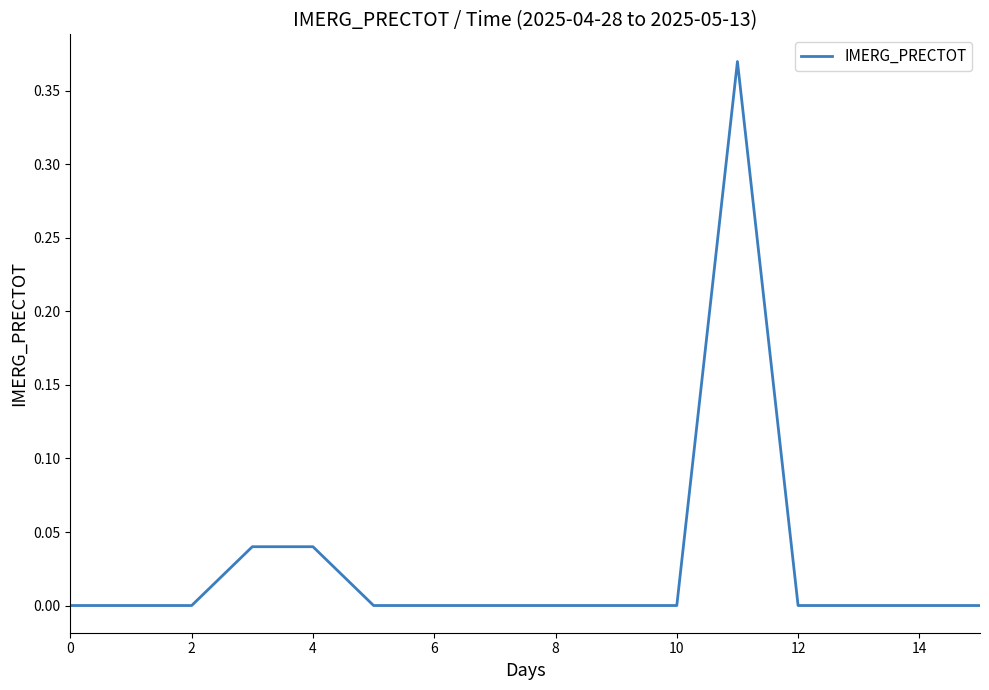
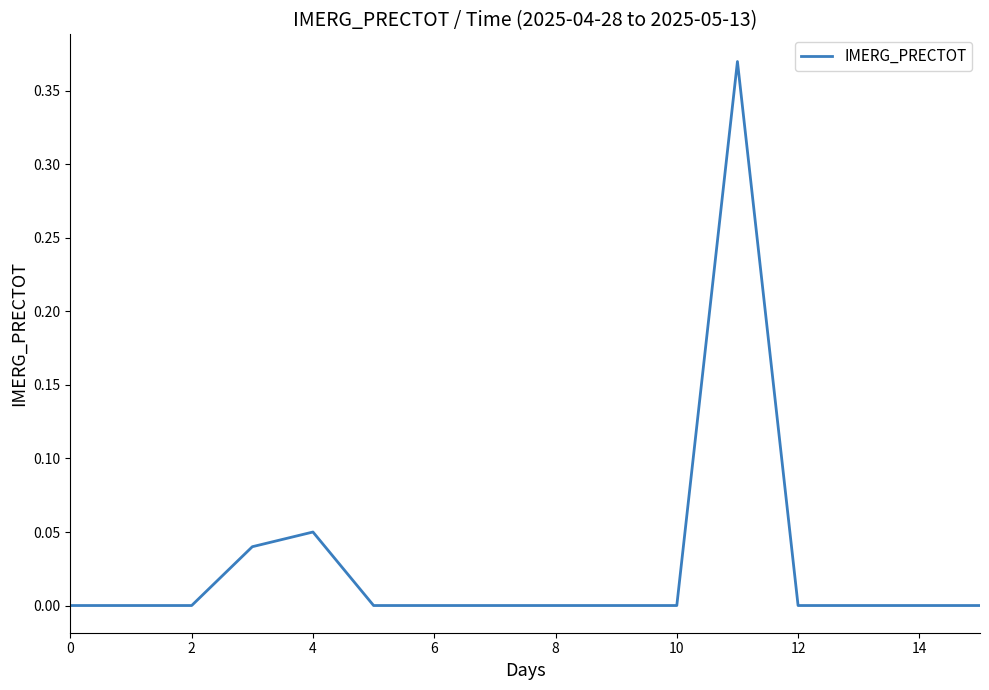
  {
    "0": 0.00,
    "2": 0.00,
-   "4": 0.04,
+   "4": 0.05,
    "6": 0.00,
    "8": 0.00,
    "10": 0.00,
    "12": 0.00,
    "14": 0.00
  }
